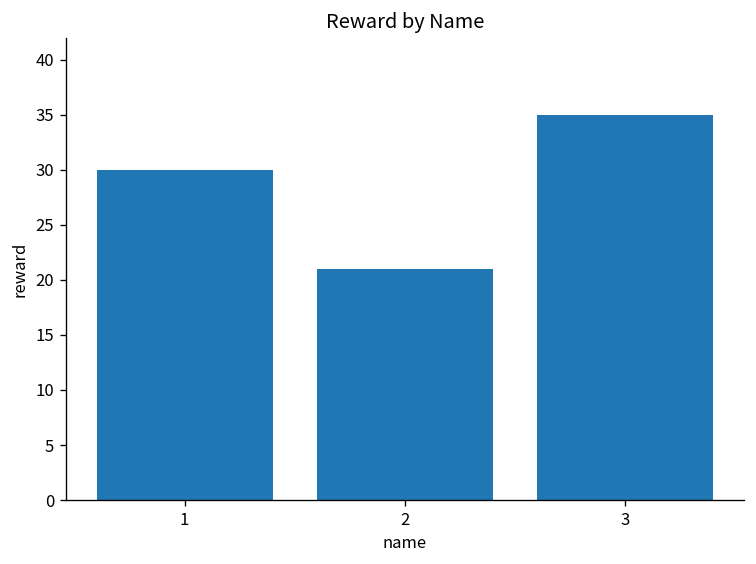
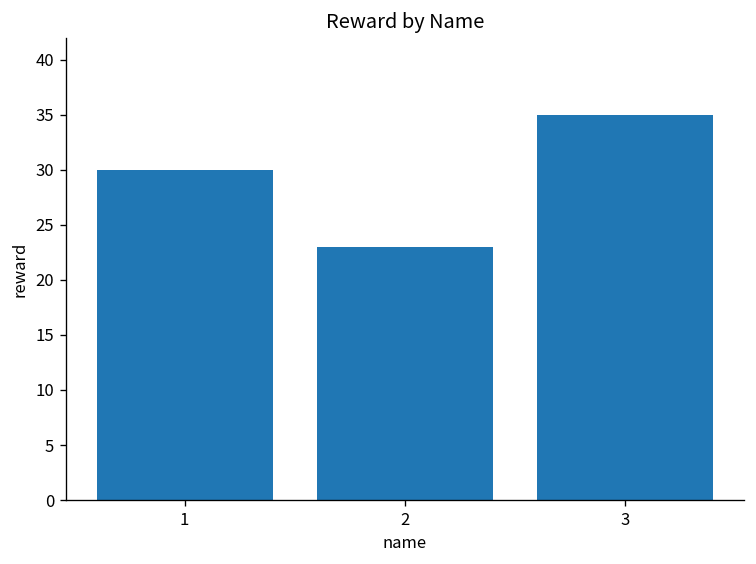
  {
    "1": 30,
-   "2": 21,
+   "2": 23,
    "3": 35
  }
